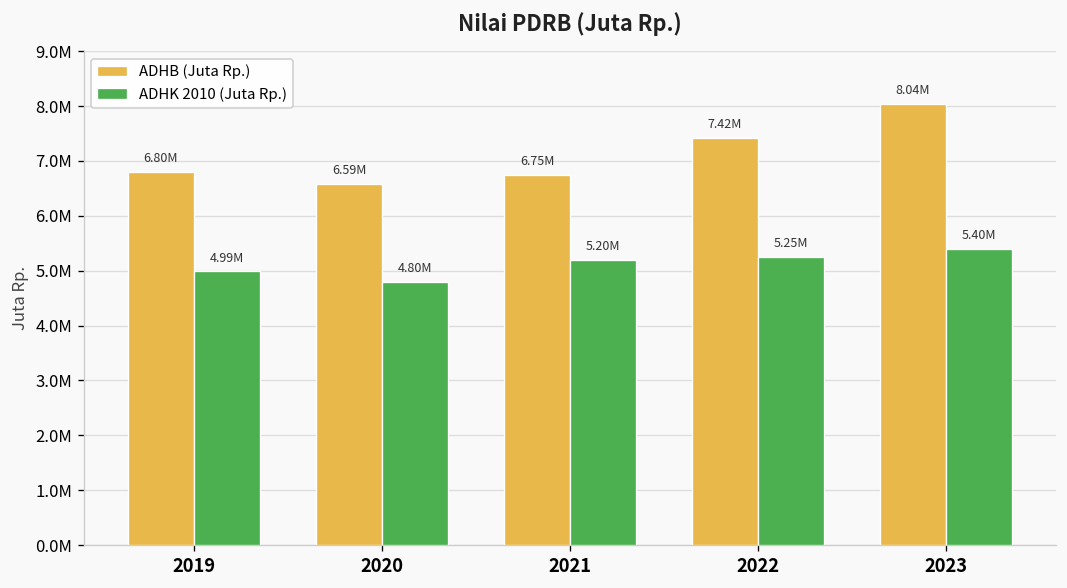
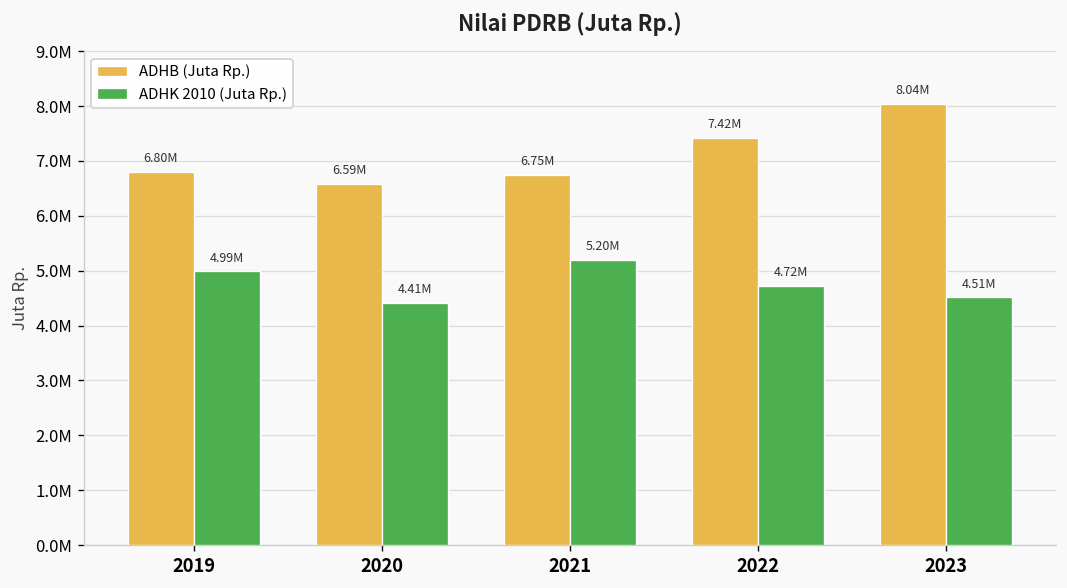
  {
    "ADHB (Juta Rp.)": {
      "2019": "6.80M",
      "2020": "6.59M",
      "2021": "6.75M",
      "2022": "7.42M",
      "2023": "8.04M"
    },
    "ADHK 2010 (Juta Rp.)": {
      "2019": "4.99M",
-     "2020": "4.80M",
+     "2020": "4.41M",
      "2021": "5.20M",
-     "2022": "5.25M",
-     "2023": "5.40M"
+     "2022": "4.72M",
+     "2023": "4.51M"
    }
  }
